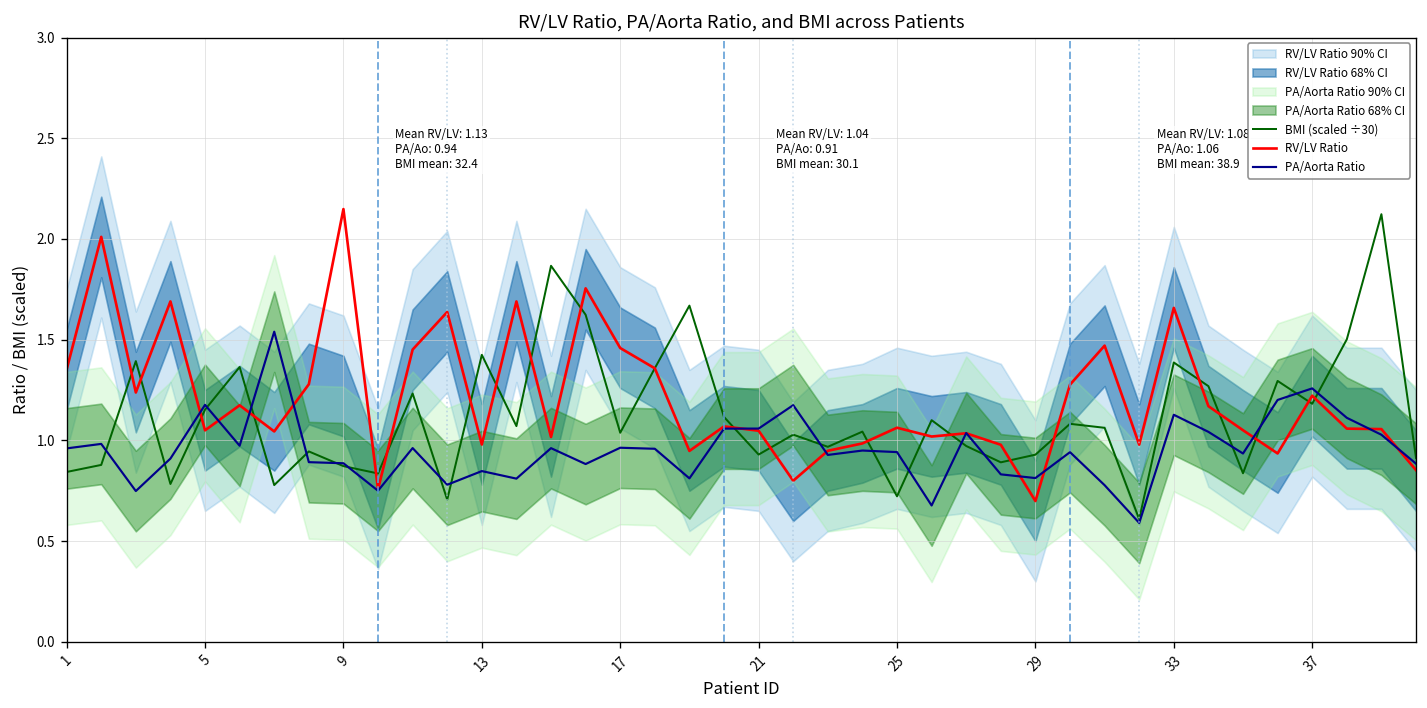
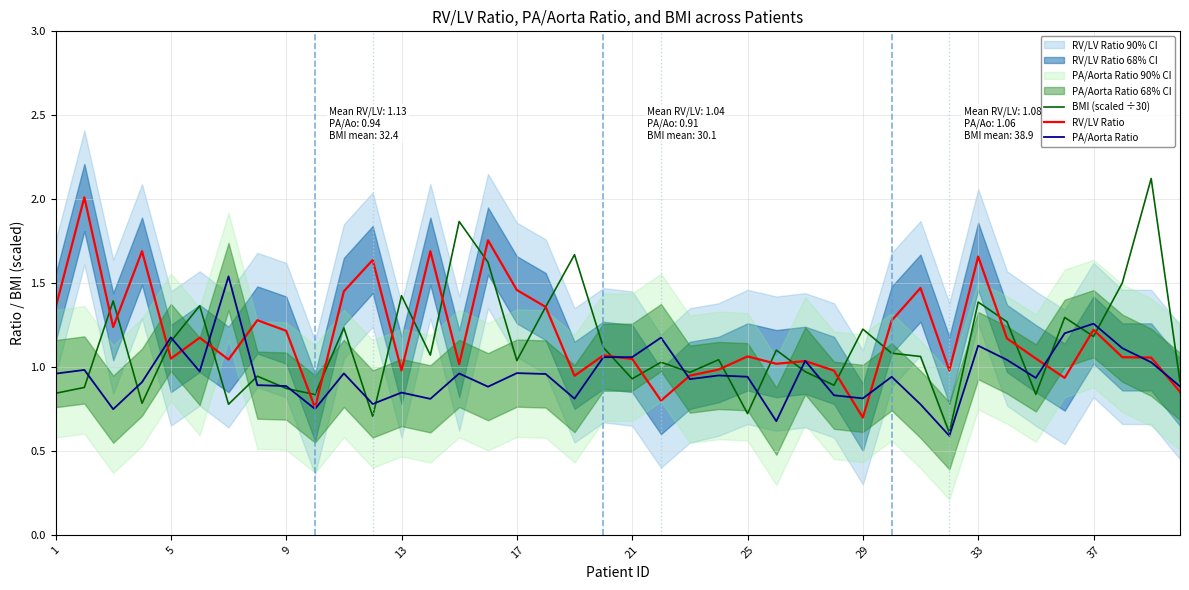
  {
    "BMI (scaled ÷30)": {
      "1": 0.84,
      "5": 1.15,
      "13": 1.42,
      "17": 1.04,
      "21": 0.93,
      "25": 0.72,
-     "29": 0.93,
+     "29": 1.23,
      "33": 1.39,
      "37": 1.18
    },
    "RV/LV Ratio": {
      "5": 1.05,
-     "9": 2.15,
+     "9": 1.22,
      "13": 0.98,
      "17": 1.46,
      "25": 1.06,
      "29": 0.70,
      "33": 1.66,
      "37": 1.22
    },
    "PA/Aorta Ratio": {
      "1": 0.96,
      "5": 1.18,
      "13": 0.85,
      "17": 0.96,
      "25": 0.94,
      "29": 0.81,
      "33": 1.13,
      "37": 1.26
    }
  }
